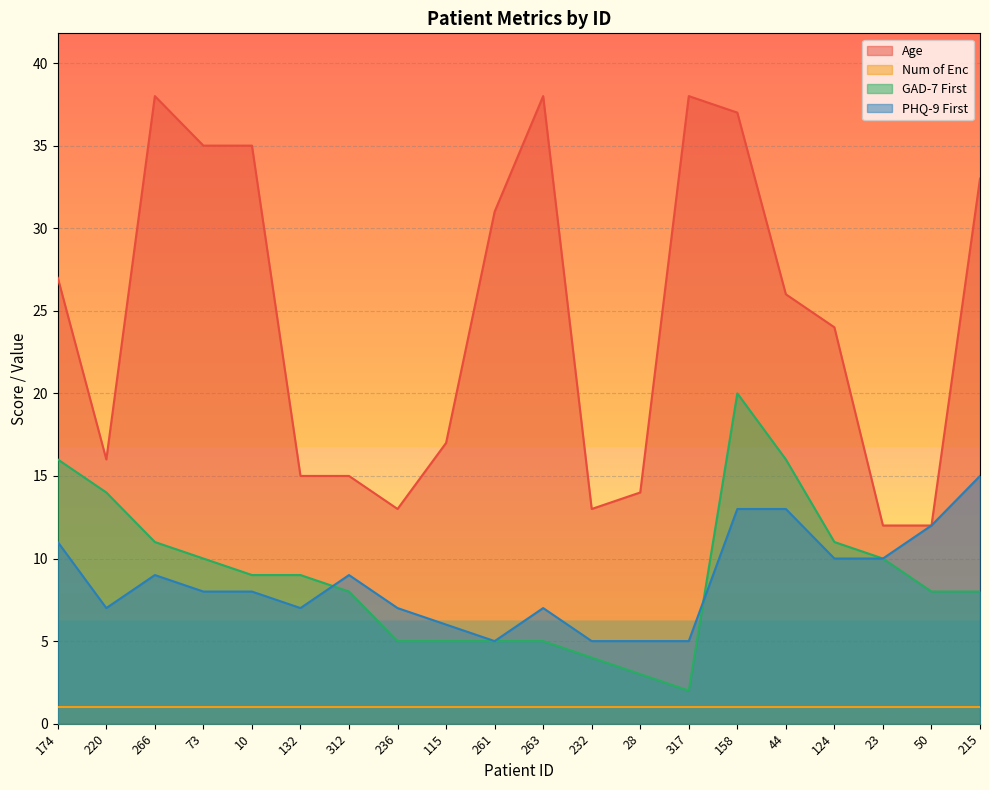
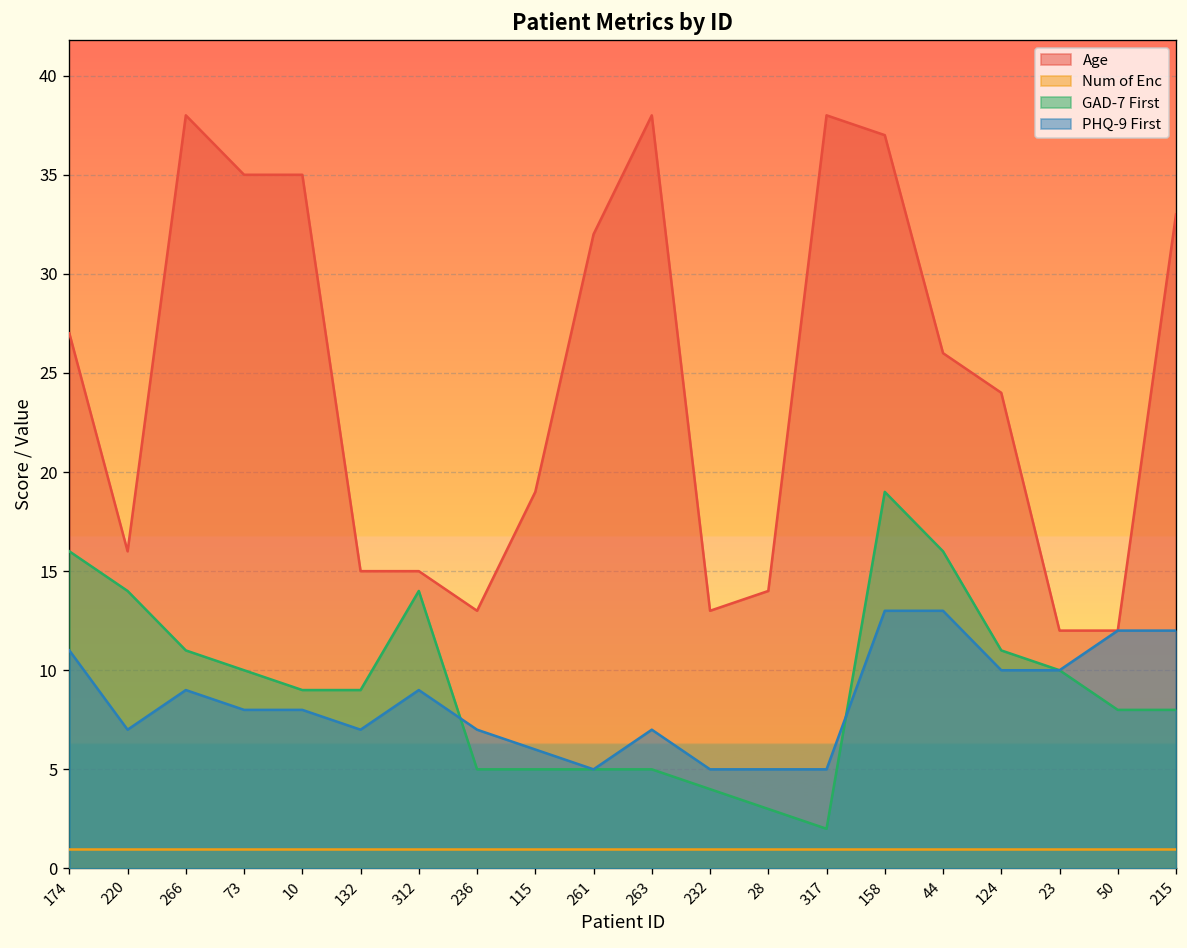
  {
    "Age": {
      "174": 27,
      "220": 16,
      "266": 38,
      "73": 35,
      "10": 35,
      "132": 15,
      "312": 15,
      "236": 13,
-     "115": 17,
-     "261": 31,
+     "115": 19,
+     "261": 32,
      "263": 38,
      "232": 13,
      "28": 14,
      "317": 38,
      "158": 37,
      "44": 26,
      "124": 24,
      "23": 12,
      "215": 33
    },
    "Num of Enc": {
      "174": 1,
      "220": 1,
      "266": 1,
      "73": 1,
      "10": 1,
      "132": 1,
      "312": 1,
      "236": 1,
      "115": 1,
      "261": 1,
      "263": 1,
      "232": 1,
      "28": 1,
      "317": 1,
      "158": 1,
      "44": 1,
      "124": 1,
      "23": 1,
      "50": 1,
      "215": 1
    },
    "GAD-7 First": {
      "174": 16,
      "220": 14,
      "266": 11,
      "73": 10,
      "10": 9,
      "132": 9,
-     "312": 8,
+     "312": 14,
      "236": 5,
      "115": 5,
      "263": 5,
      "232": 4,
      "28": 3,
      "317": 2,
-     "158": 20,
+     "158": 19,
      "44": 16,
      "124": 11,
      "50": 8,
      "215": 8
    },
    "PHQ-9 First": {
      "174": 11,
      "220": 7,
      "266": 9,
      "73": 8,
      "10": 8,
      "132": 7,
      "312": 9,
      "236": 7,
      "115": 6,
      "263": 7,
      "232": 5,
      "28": 5,
      "317": 5,
      "158": 13,
      "44": 13,
      "124": 10,
-     "215": 15
+     "215": 12
    }
  }
